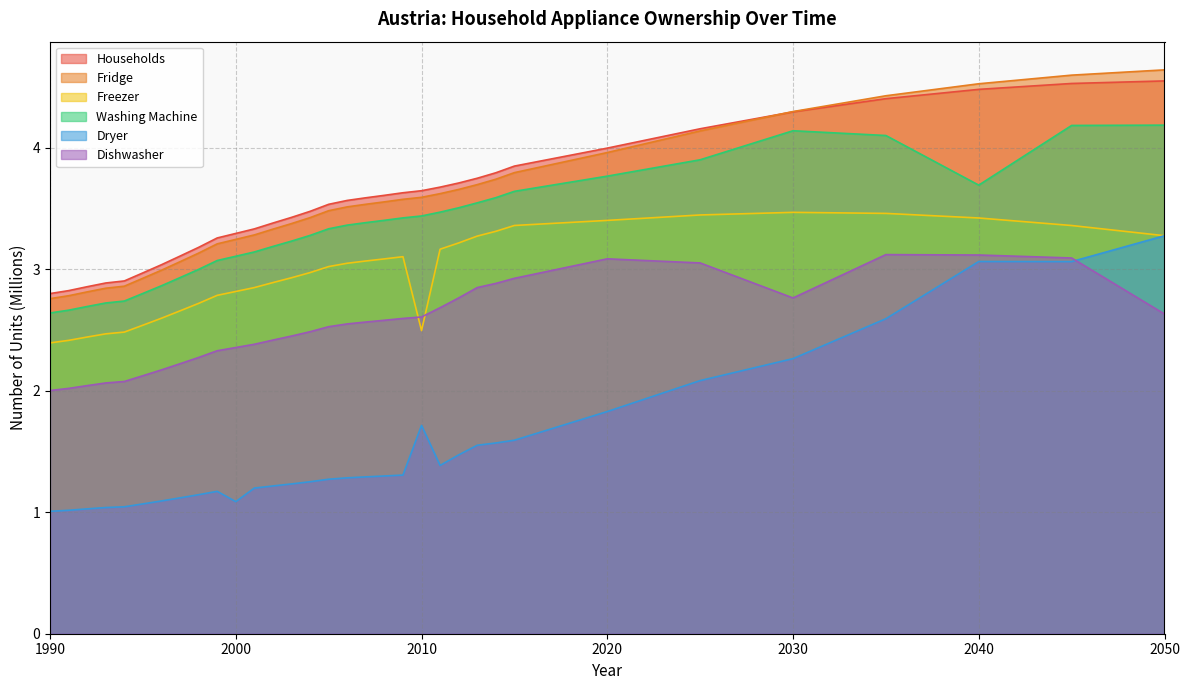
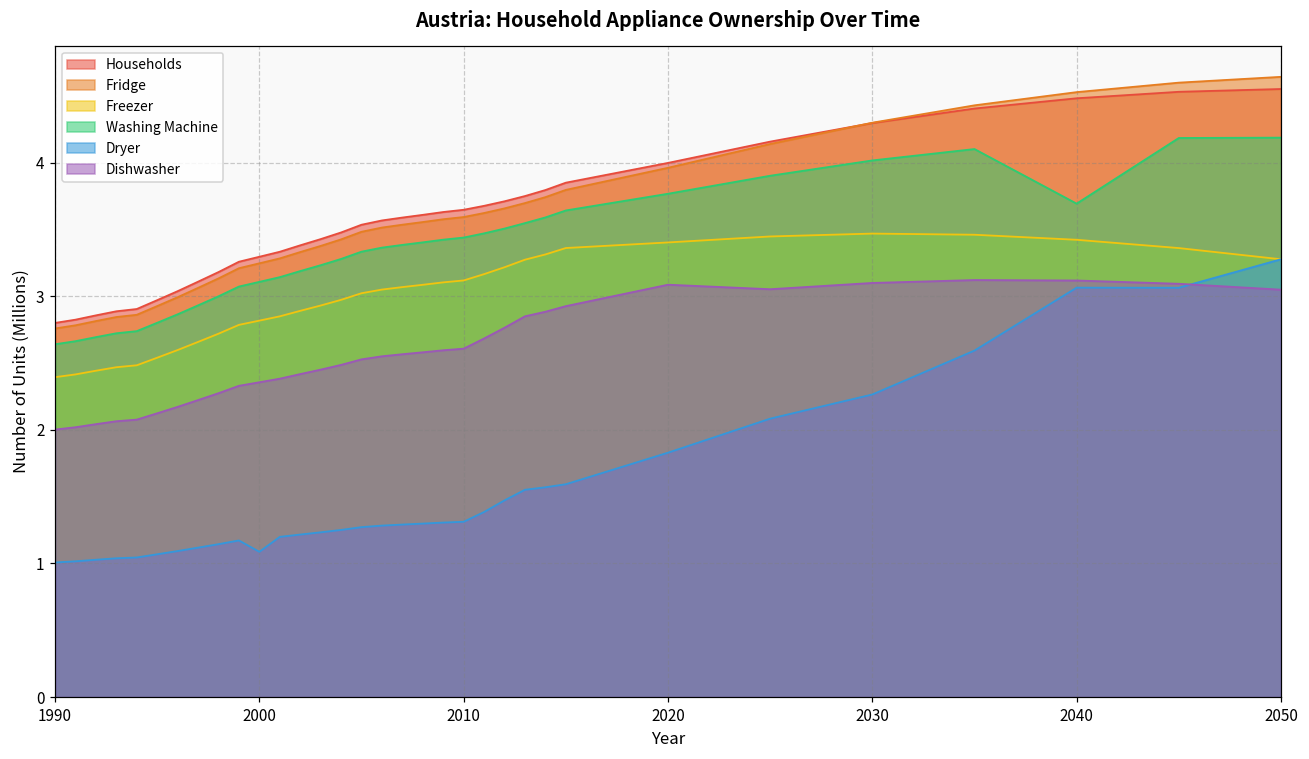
  {
    "Freezer": {
      "1990": 2.39,
      "2000": 2.82,
-     "2010": 2.50,
+     "2010": 3.12,
      "2020": 3.40,
      "2030": 3.47,
      "2040": 3.42
    },
    "Washing Machine": {
      "1990": 2.64,
      "2000": 3.11,
      "2010": 3.44,
      "2020": 3.77,
-     "2030": 4.14,
+     "2030": 4.02,
      "2040": 3.69,
      "2050": 4.19
    },
    "Dryer": {
      "1990": 1.01,
      "2000": 1.09,
-     "2010": 1.72,
+     "2010": 1.31,
      "2020": 1.83,
      "2030": 2.26,
      "2040": 3.06
    },
    "Dishwasher": {
      "1990": 2.00,
      "2000": 2.36,
      "2010": 2.61,
      "2020": 3.09,
-     "2030": 2.76,
+     "2030": 3.10,
      "2040": 3.12,
-     "2050": 2.63
+     "2050": 3.05
    }
  }
